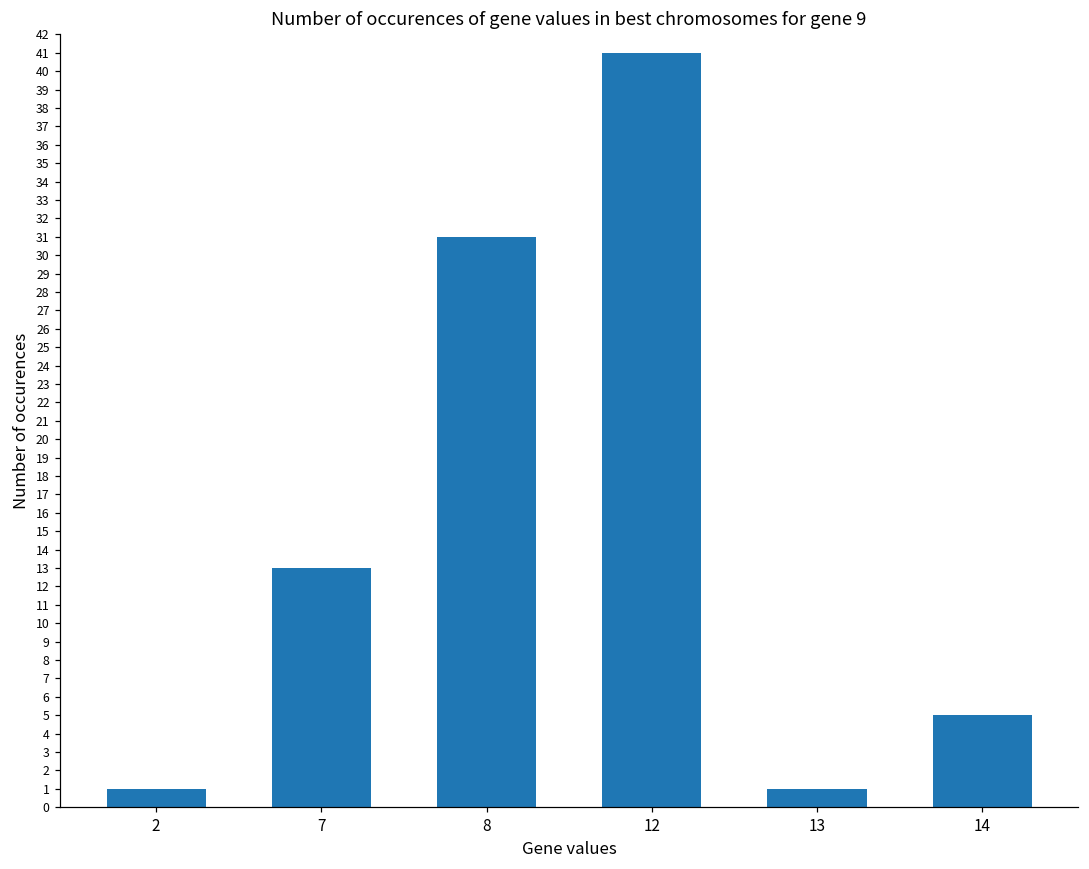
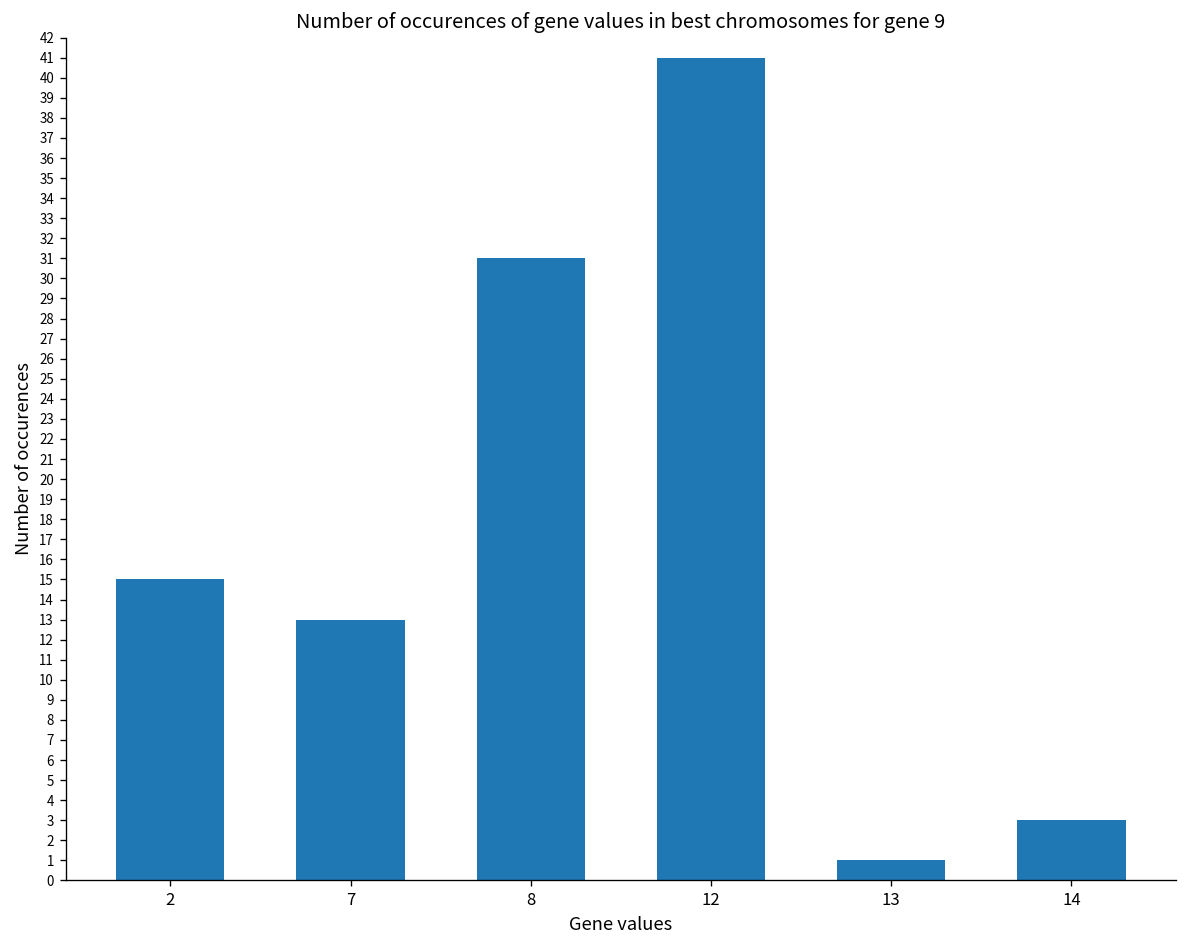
  {
-   "2": 1,
+   "2": 15,
    "7": 13,
    "8": 31,
    "12": 41,
    "13": 1,
-   "14": 5
+   "14": 3
  }
